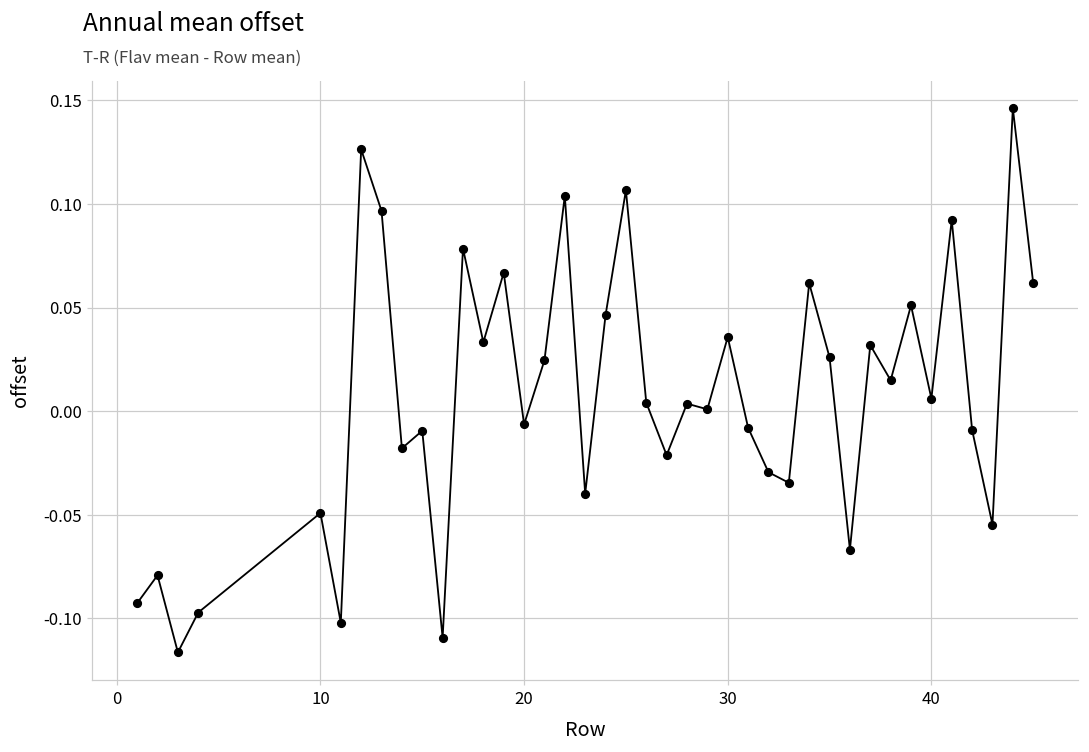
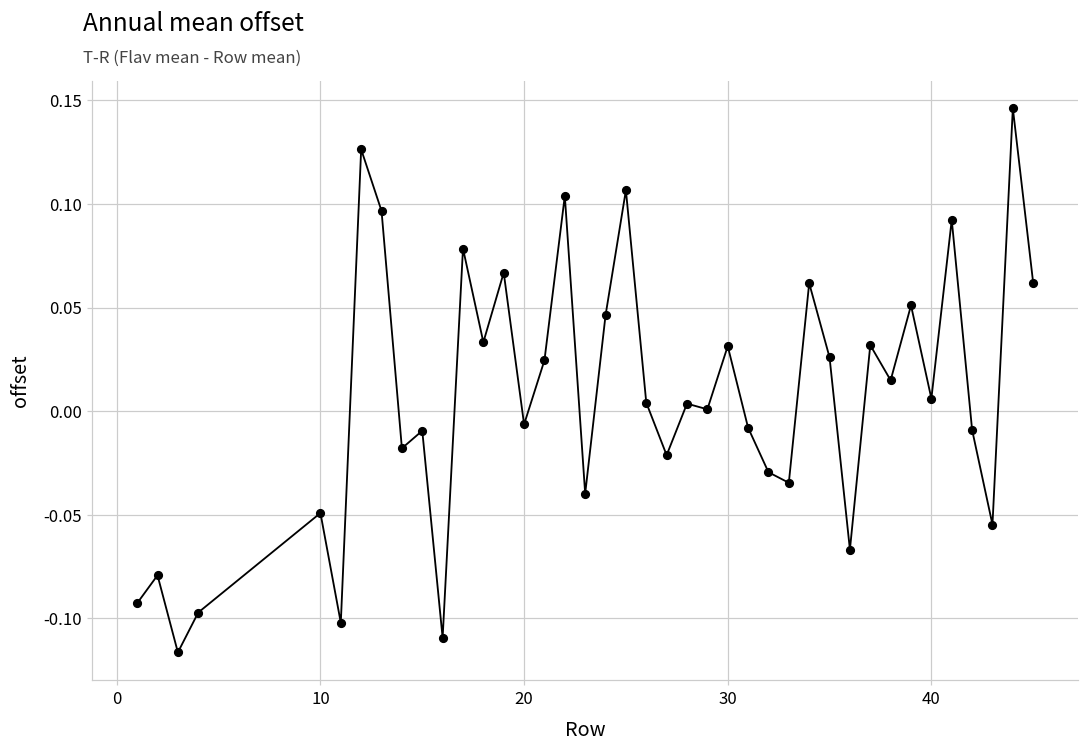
  {
    "10": -0.049,
    "20": -0.006,
-   "30": 0.036,
+   "30": 0.031,
    "40": 0.006
  }
